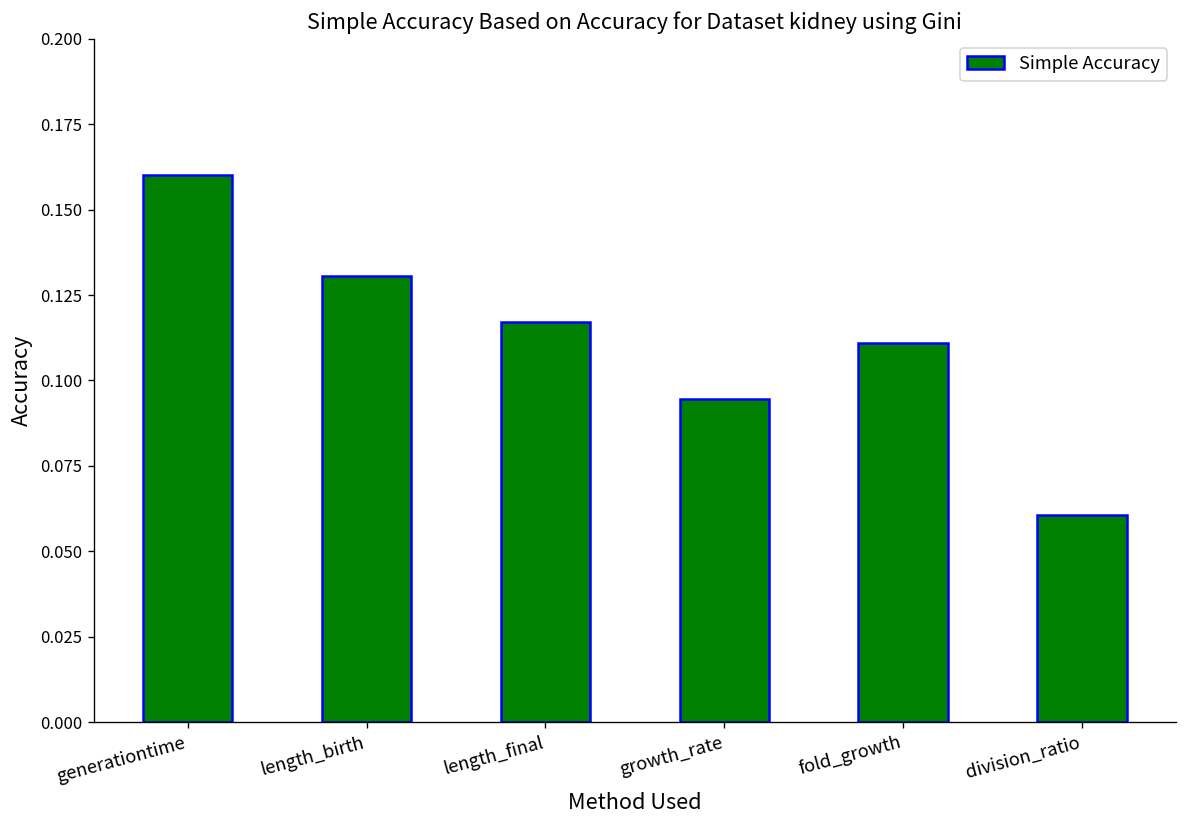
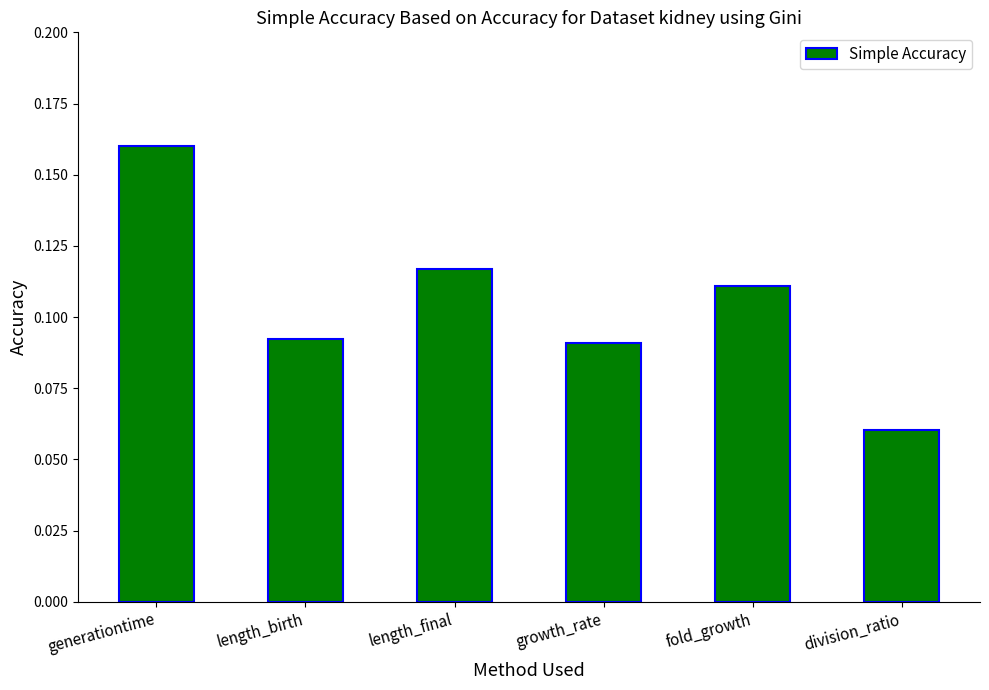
  {
    "generationtime": 0.160,
-   "length_birth": 0.131,
+   "length_birth": 0.092,
    "length_final": 0.117,
-   "growth_rate": 0.095,
+   "growth_rate": 0.091,
    "fold_growth": 0.111,
    "division_ratio": 0.061
  }
